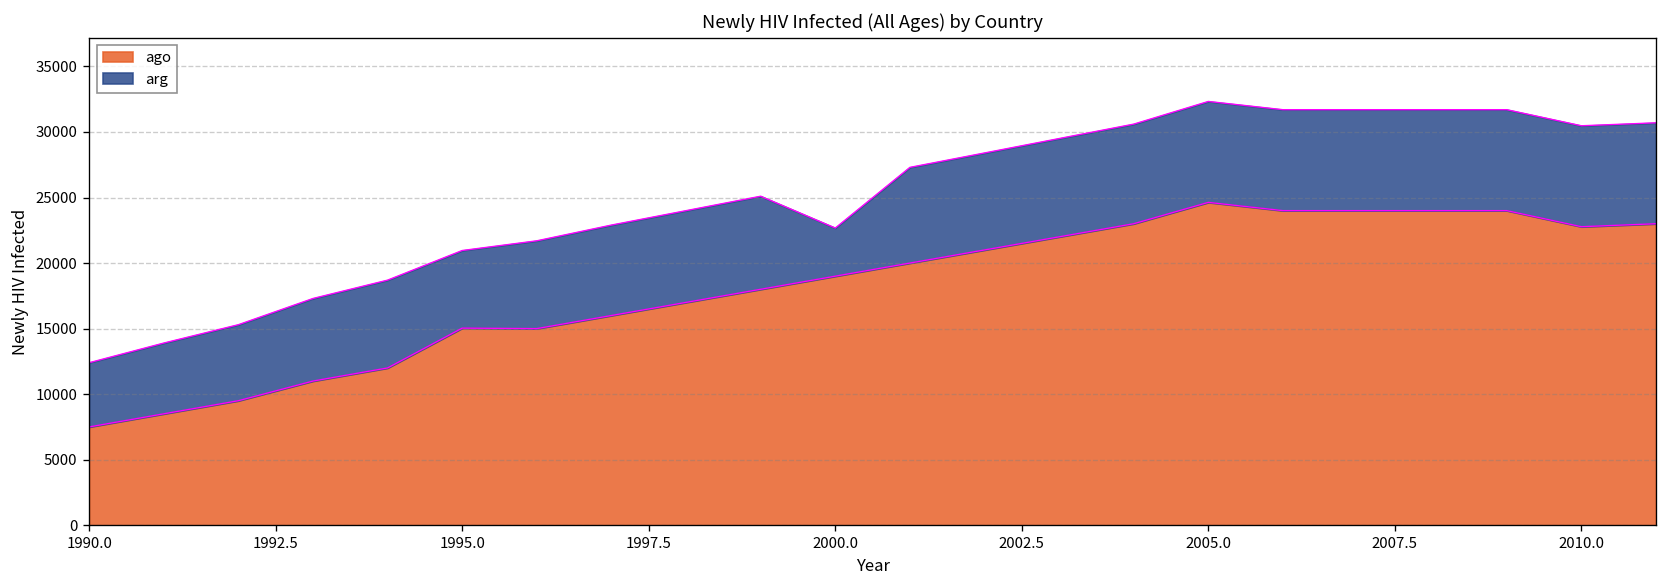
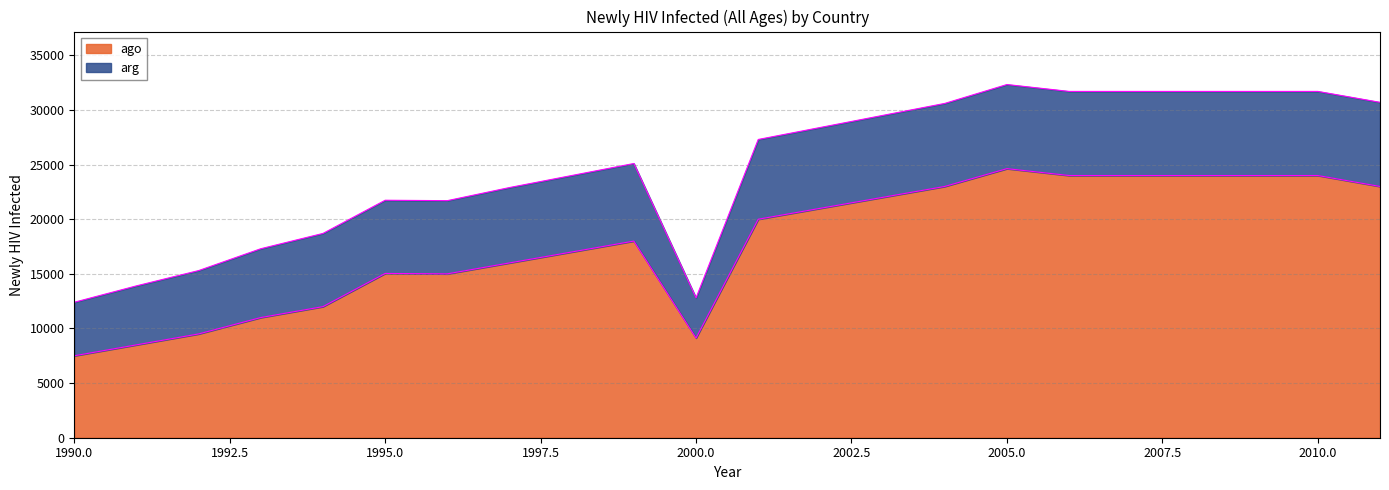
  {
    "ago": {
      "1990.0": 7500,
      "1995.0": 15000,
-     "2000.0": 19000,
+     "2000.0": 9100,
      "2005.0": 24600,
-     "2010.0": 22800
+     "2010.0": 24000
    },
    "arg": {
      "1990.0": 4900,
-     "1995.0": 5900,
+     "1995.0": 6700,
      "2000.0": 3700,
      "2005.0": 7700,
      "2010.0": 7700
    }
  }
